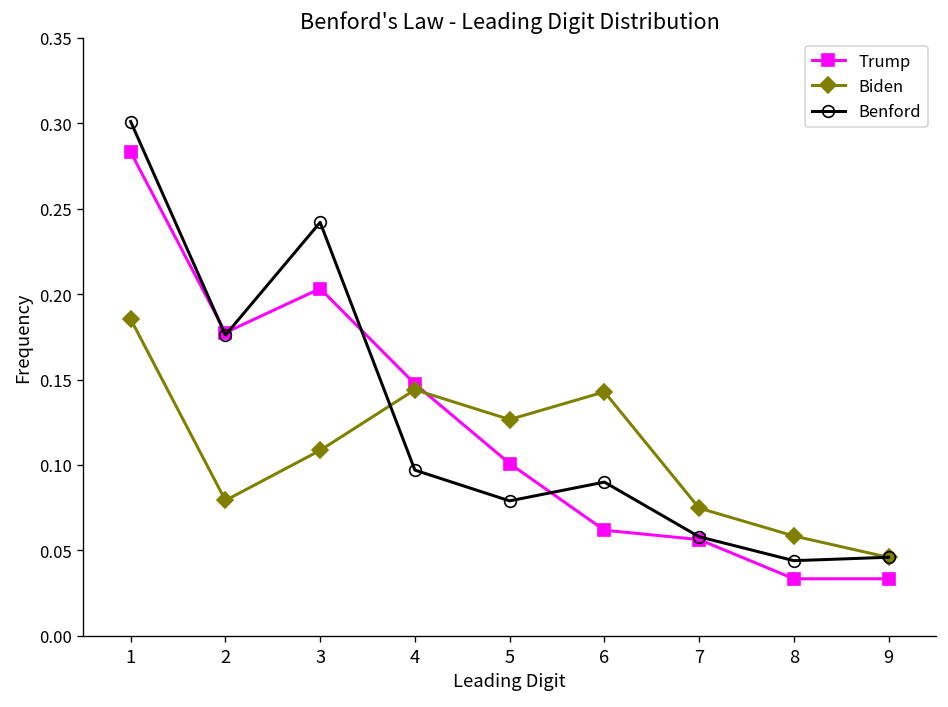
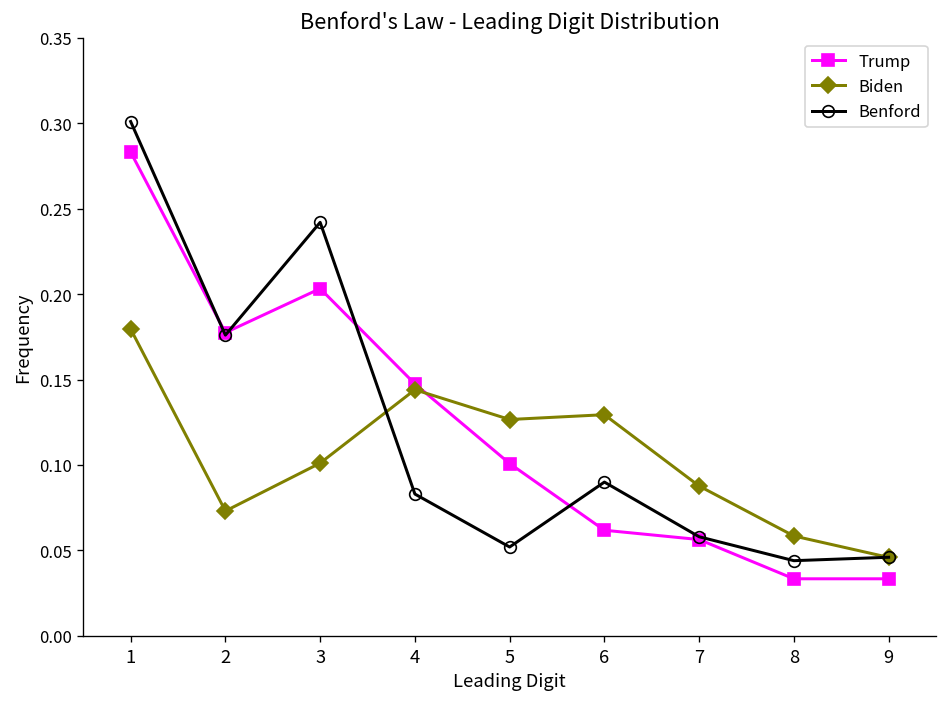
  {
    "Trump": {
      "1": 0.283,
      "3": 0.203,
      "4": 0.147,
      "5": 0.101,
      "6": 0.062,
      "8": 0.033,
      "9": 0.033
    },
    "Biden": {
-     "1": 0.185,
-     "2": 0.079,
-     "3": 0.109,
+     "1": 0.180,
+     "2": 0.073,
+     "3": 0.101,
      "4": 0.144,
      "5": 0.127,
-     "6": 0.143,
-     "7": 0.075,
+     "6": 0.129,
+     "7": 0.088,
      "8": 0.058
    },
    "Benford": {
      "1": 0.301,
      "3": 0.242,
-     "4": 0.097,
-     "5": 0.079,
+     "4": 0.083,
+     "5": 0.052,
      "6": 0.090,
      "8": 0.044
    }
  }
